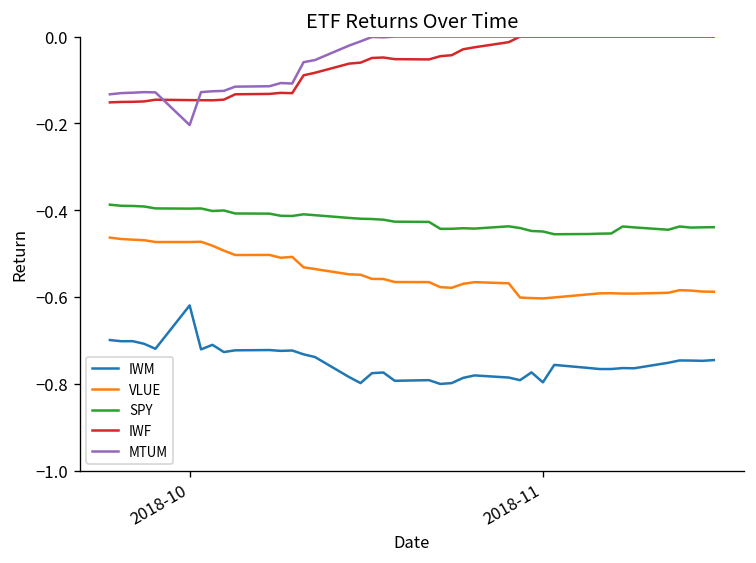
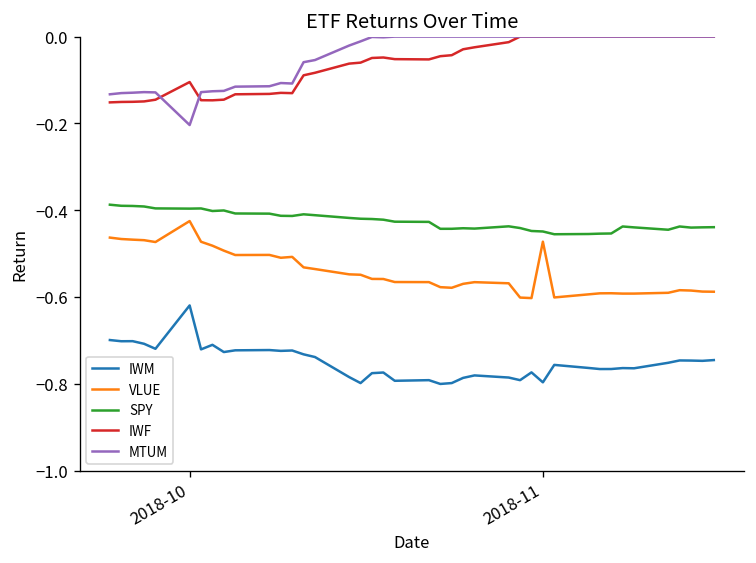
  {
    "IWM": {
      "2018-10": -0.62,
      "2018-11": -0.80
    },
    "VLUE": {
-     "2018-10": -0.47,
-     "2018-11": -0.60
+     "2018-10": -0.43,
+     "2018-11": -0.47
    },
    "SPY": {
      "2018-10": -0.40,
      "2018-11": -0.45
    },
    "IWF": {
-     "2018-10": -0.15
+     "2018-10": -0.10
    },
    "MTUM": {
      "2018-10": -0.20
    }
  }
